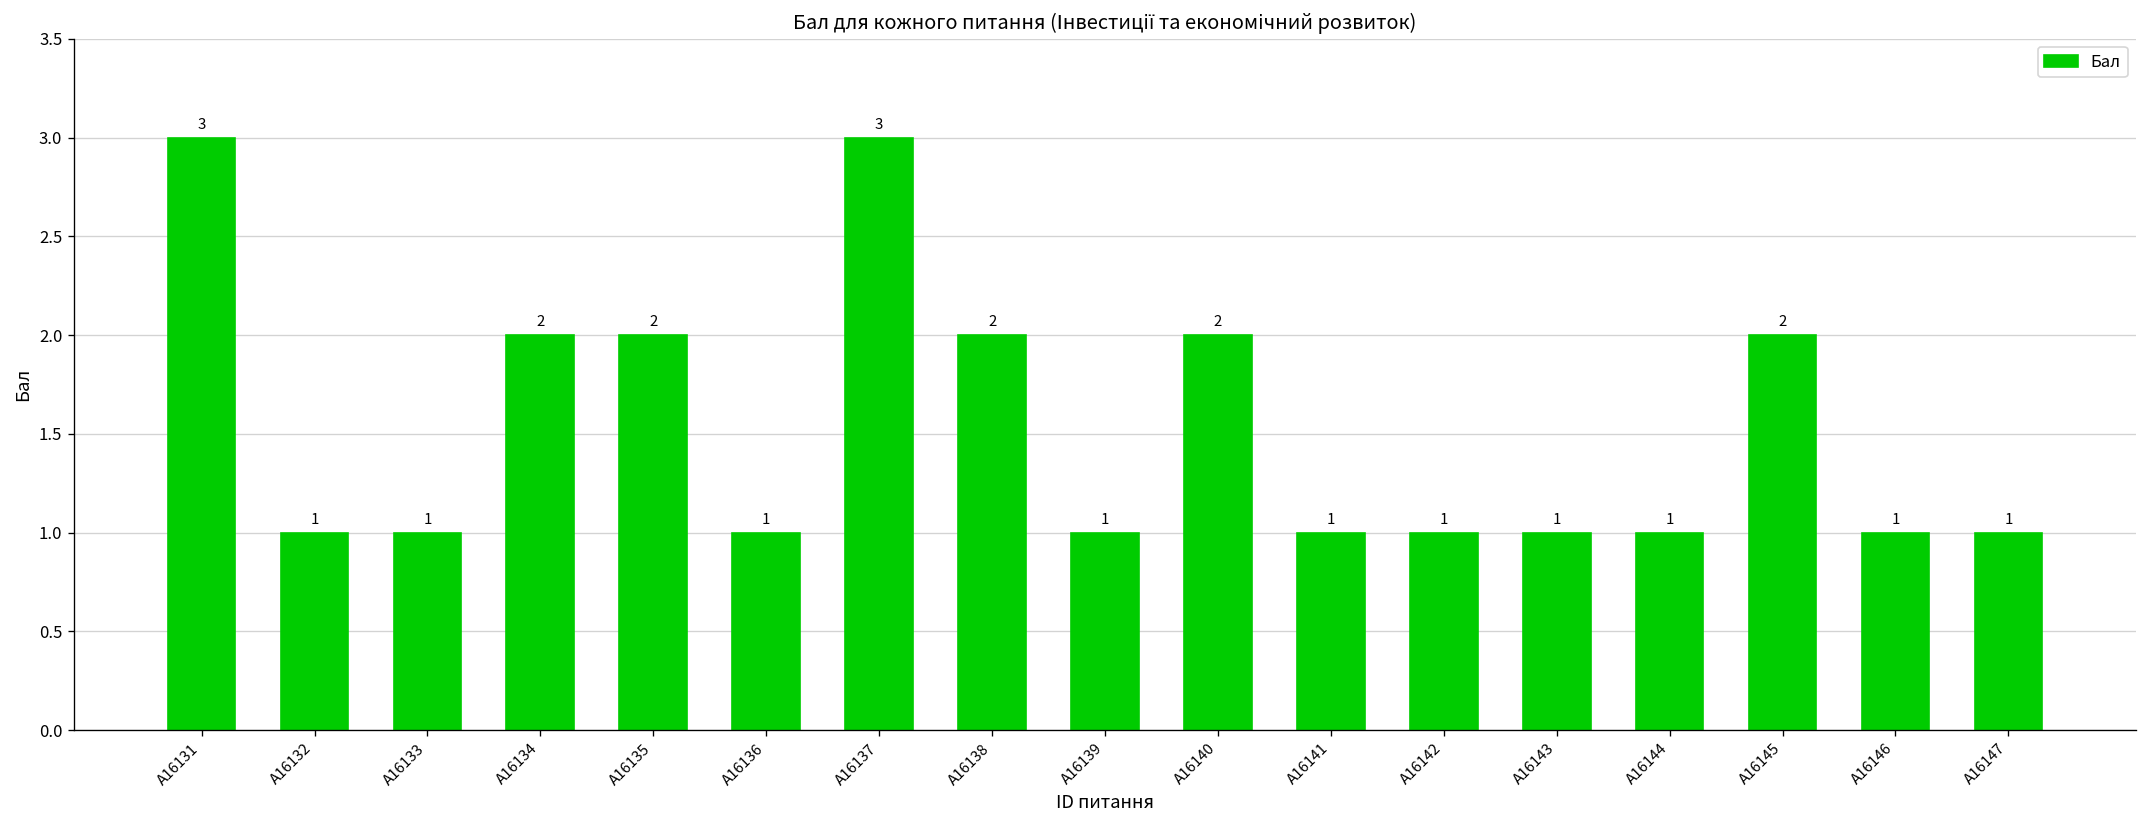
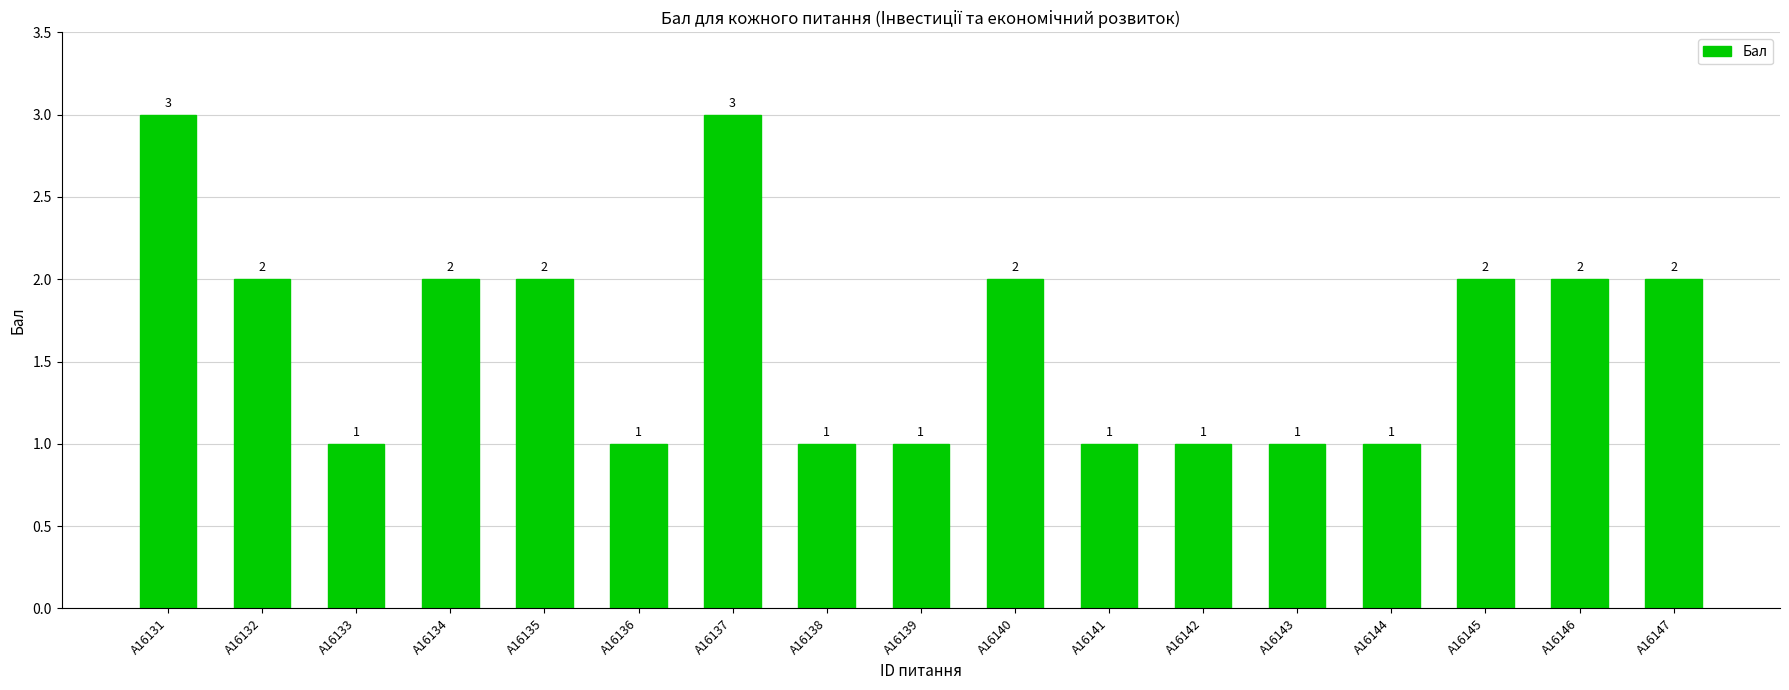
  {
    "A16131": 3,
-   "A16132": 1,
+   "A16132": 2,
    "A16133": 1,
    "A16134": 2,
    "А16135": 2,
    "A16136": 1,
    "A16137": 3,
-   "A16138": 2,
+   "A16138": 1,
    "A16139": 1,
    "A16140": 2,
    "A16141": 1,
    "A16142": 1,
    "A16143": 1,
    "A16144": 1,
    "A16145": 2,
-   "A16146": 1,
-   "A16147": 1
+   "A16146": 2,
+   "A16147": 2
  }
